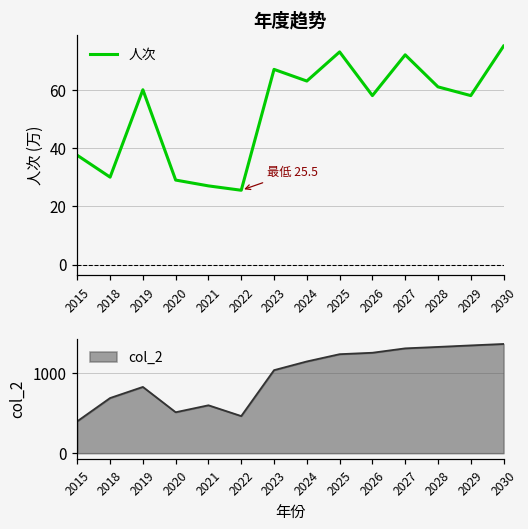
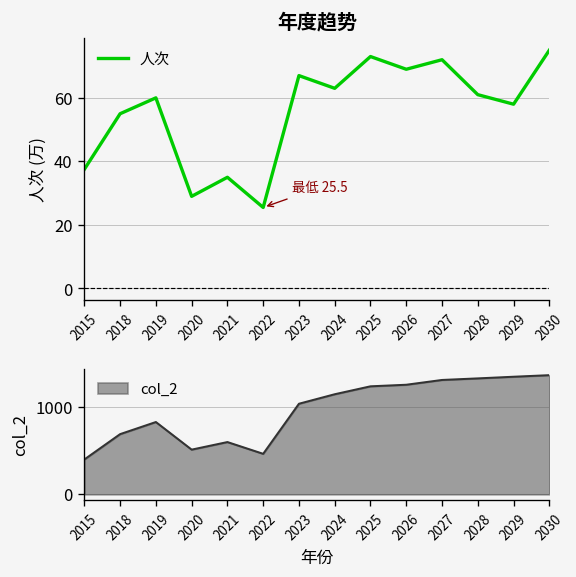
  {
    "年度趋势": {
      "2015": 38,
-     "2018": 30,
+     "2018": 55,
      "2019": 60,
      "2020": 29,
-     "2021": 27,
+     "2021": 35,
      "2023": 67,
      "2024": 63,
      "2025": 73,
-     "2026": 58,
+     "2026": 69,
      "2027": 72,
      "2028": 61,
      "2029": 58,
      "2030": 75
    }
  }
